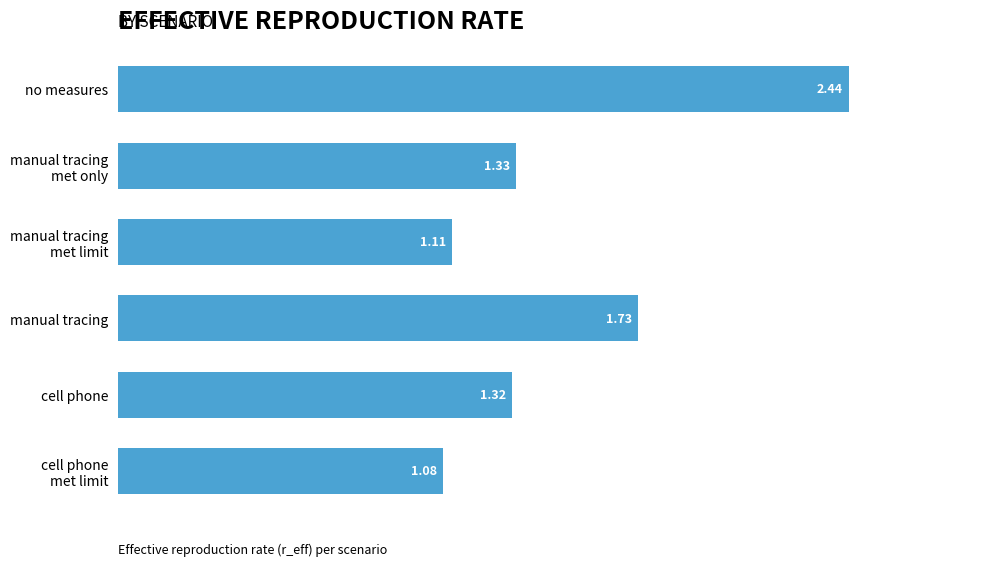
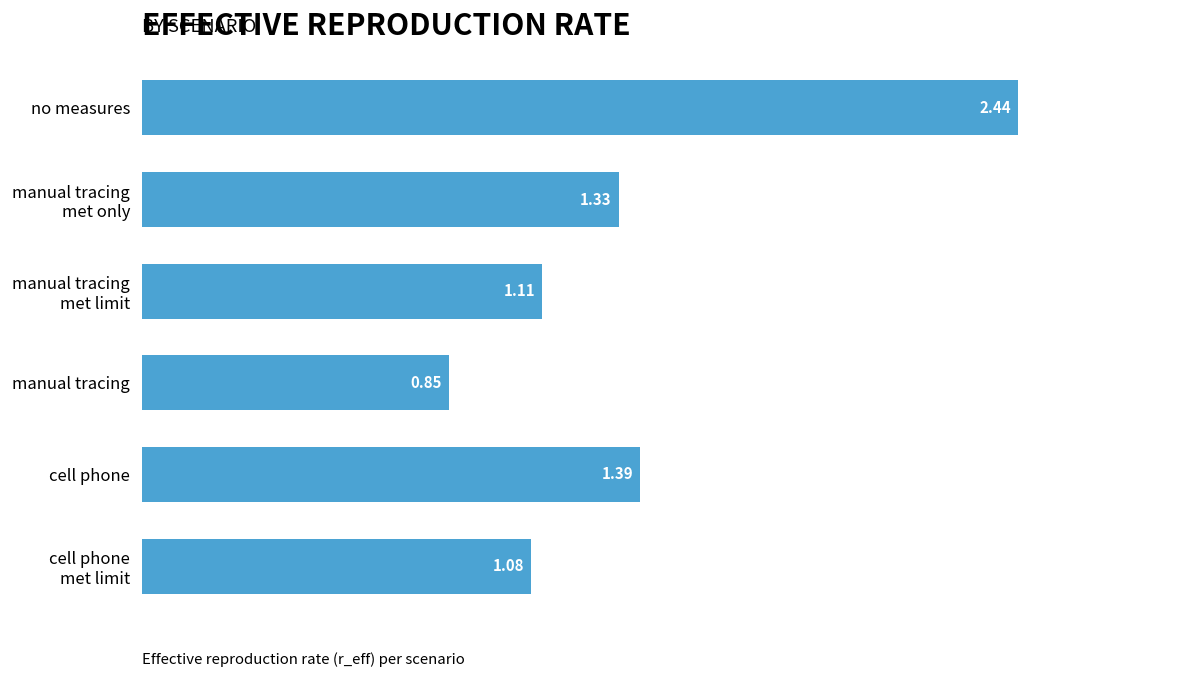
  {
    "no measures": 2.44,
    "manual tracing met only": 1.33,
    "manual tracing met limit": 1.11,
-   "manual tracing": 1.73,
-   "cell phone": 1.32,
+   "manual tracing": 0.85,
+   "cell phone": 1.39,
    "cell phone met limit": 1.08
  }
